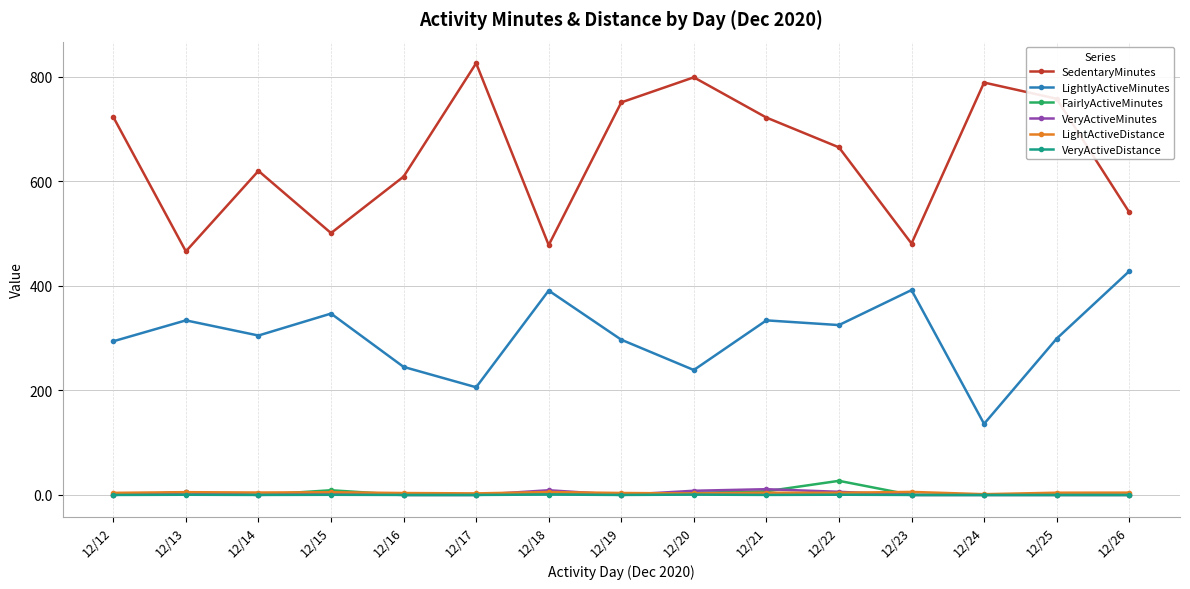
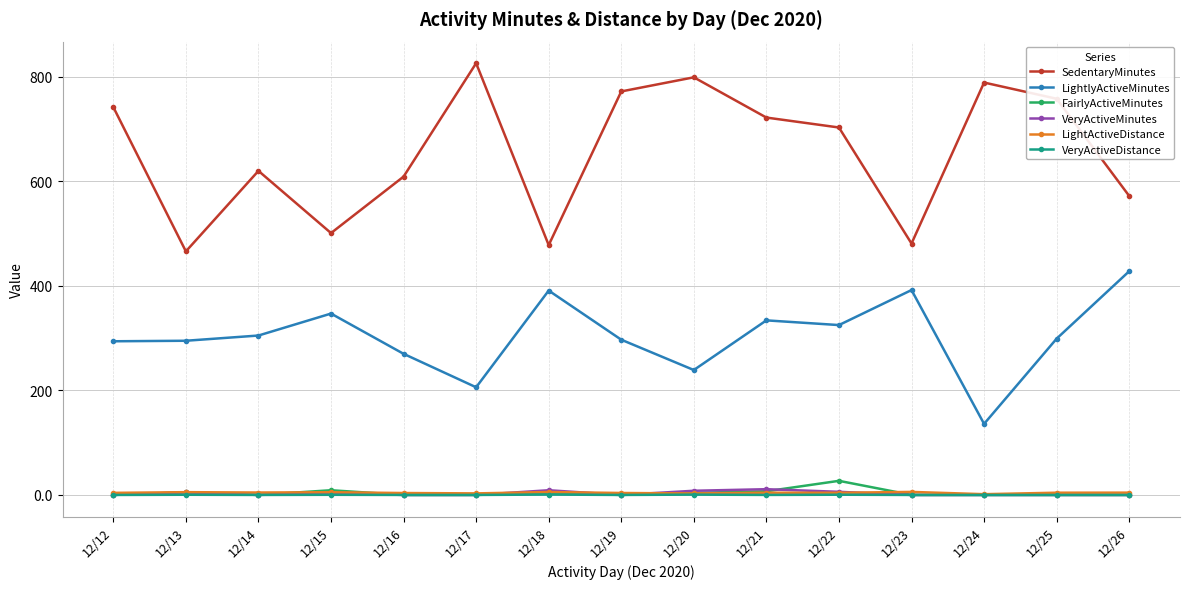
  {
    "SedentaryMinutes": {
-     "12/12": 720,
+     "12/12": 740,
      "12/13": 470,
      "12/14": 620,
      "12/15": 500,
      "12/16": 610,
      "12/17": 830,
      "12/18": 480,
-     "12/19": 750,
+     "12/19": 770,
      "12/20": 800,
      "12/21": 720,
-     "12/22": 670,
+     "12/22": 700,
      "12/23": 480,
      "12/24": 790,
-     "12/26": 540
+     "12/26": 570
    },
    "LightlyActiveMinutes": {
      "12/12": 290,
-     "12/13": 330,
+     "12/13": 300,
      "12/14": 310,
      "12/15": 350,
-     "12/16": 250,
+     "12/16": 270,
      "12/17": 210,
      "12/18": 390,
      "12/19": 300,
      "12/20": 240,
      "12/21": 330,
      "12/22": 330,
      "12/23": 390,
      "12/24": 140,
      "12/25": 300,
      "12/26": 430
    },
    "LightActiveDistance": {
      "12/23": 10
    }
  }
